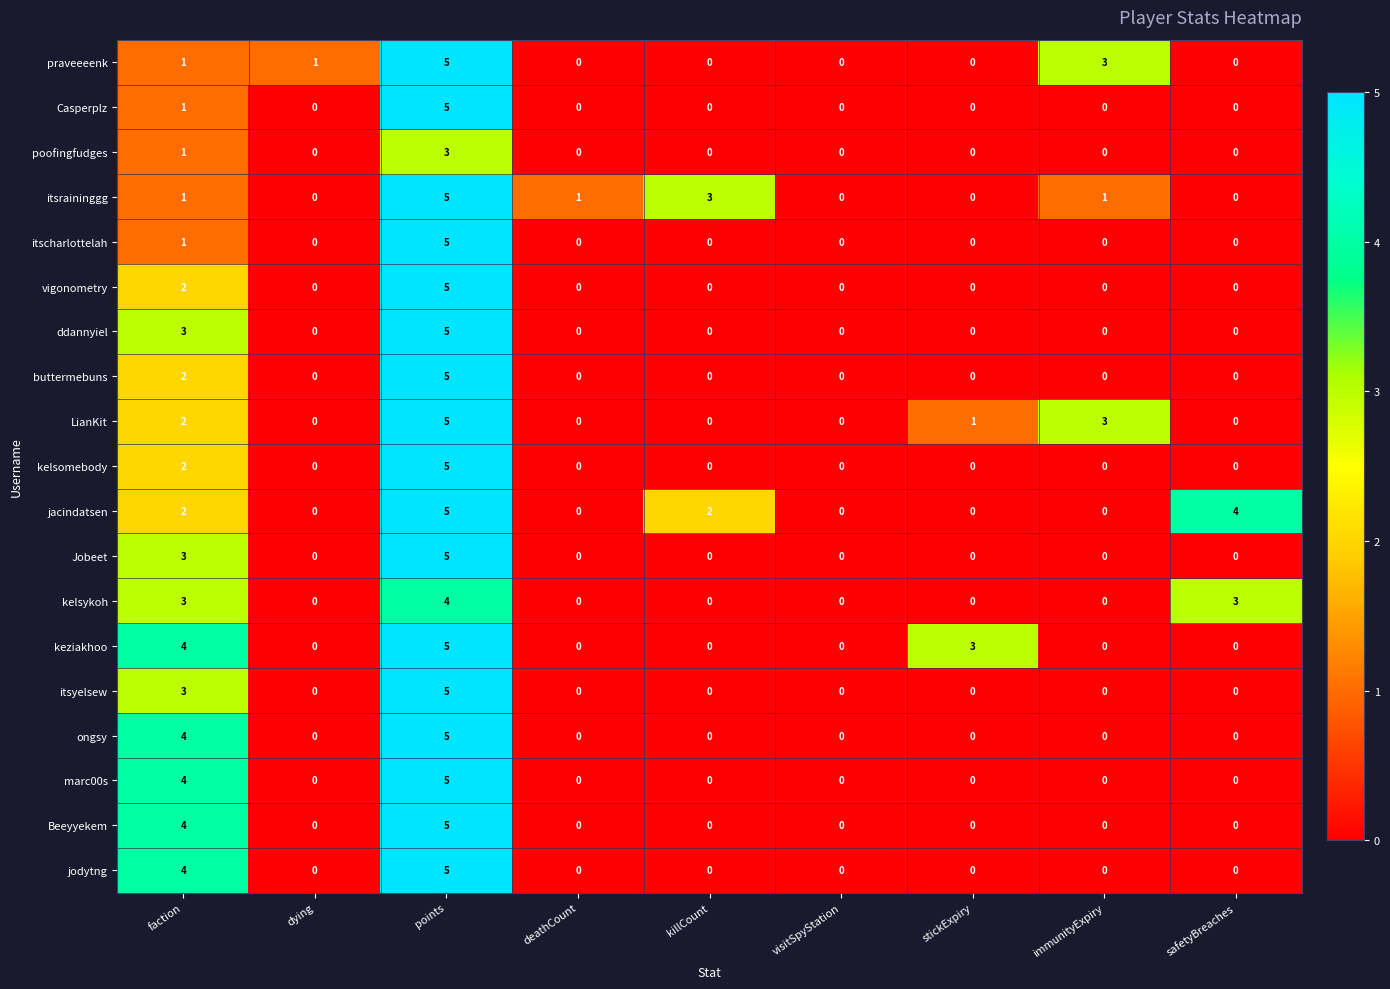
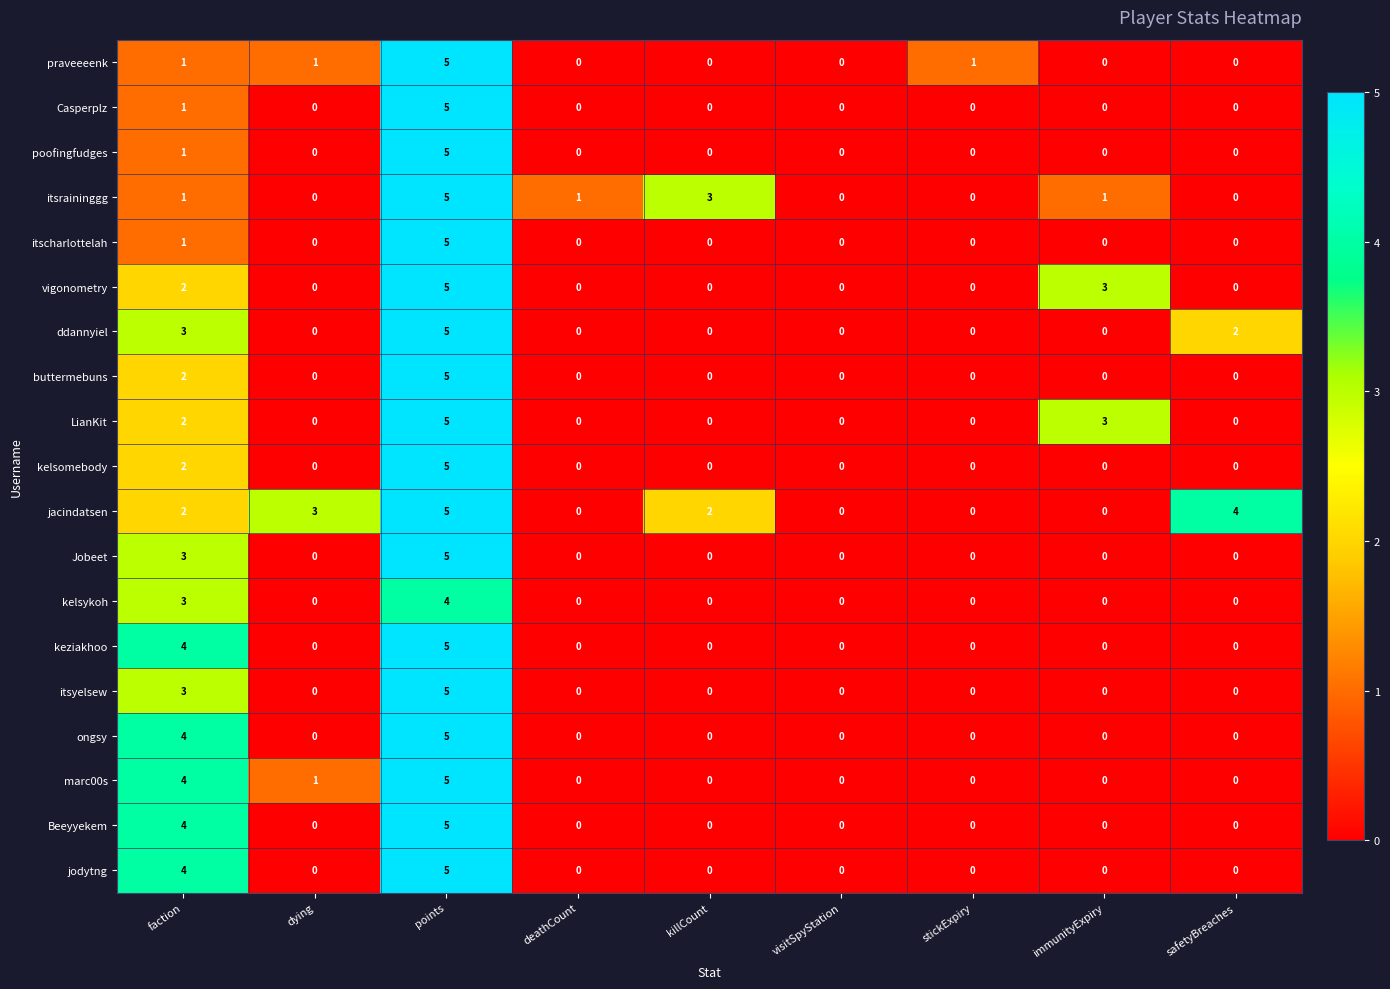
  {
    "praveeeenk": {
      "faction": 1,
      "dying": 1,
      "points": 5,
      "deathCount": 0,
      "killCount": 0,
      "visitSpyStation": 0,
-     "stickExpiry": 0,
-     "immunityExpiry": 3,
+     "stickExpiry": 1,
+     "immunityExpiry": 0,
      "safetyBreaches": 0
    },
    "Casperplz": {
      "faction": 1,
      "dying": 0,
      "points": 5,
      "deathCount": 0,
      "killCount": 0,
      "visitSpyStation": 0,
      "stickExpiry": 0,
      "immunityExpiry": 0,
      "safetyBreaches": 0
    },
    "poofingfudges": {
      "faction": 1,
      "dying": 0,
-     "points": 3,
+     "points": 5,
      "deathCount": 0,
      "killCount": 0,
      "visitSpyStation": 0,
      "stickExpiry": 0,
      "immunityExpiry": 0,
      "safetyBreaches": 0
    },
    "itsraininggg": {
      "faction": 1,
      "dying": 0,
      "points": 5,
      "deathCount": 1,
      "killCount": 3,
      "visitSpyStation": 0,
      "stickExpiry": 0,
      "immunityExpiry": 1,
      "safetyBreaches": 0
    },
    "itscharlottelah": {
      "faction": 1,
      "dying": 0,
      "points": 5,
      "deathCount": 0,
      "killCount": 0,
      "visitSpyStation": 0,
      "stickExpiry": 0,
      "immunityExpiry": 0,
      "safetyBreaches": 0
    },
    "vigonometry": {
      "faction": 2,
      "dying": 0,
      "points": 5,
      "deathCount": 0,
      "killCount": 0,
      "visitSpyStation": 0,
      "stickExpiry": 0,
-     "immunityExpiry": 0,
+     "immunityExpiry": 3,
      "safetyBreaches": 0
    },
    "ddannyiel": {
      "faction": 3,
      "dying": 0,
      "points": 5,
      "deathCount": 0,
      "killCount": 0,
      "visitSpyStation": 0,
      "stickExpiry": 0,
      "immunityExpiry": 0,
-     "safetyBreaches": 0
+     "safetyBreaches": 2
    },
    "buttermebuns": {
      "faction": 2,
      "dying": 0,
      "points": 5,
      "deathCount": 0,
      "killCount": 0,
      "visitSpyStation": 0,
      "stickExpiry": 0,
      "immunityExpiry": 0,
      "safetyBreaches": 0
    },
    "LianKit": {
      "faction": 2,
      "dying": 0,
      "points": 5,
      "deathCount": 0,
      "killCount": 0,
      "visitSpyStation": 0,
-     "stickExpiry": 1,
+     "stickExpiry": 0,
      "immunityExpiry": 3,
      "safetyBreaches": 0
    },
    "kelsomebody": {
      "faction": 2,
      "dying": 0,
      "points": 5,
      "deathCount": 0,
      "killCount": 0,
      "visitSpyStation": 0,
      "stickExpiry": 0,
      "immunityExpiry": 0,
      "safetyBreaches": 0
    },
    "jacindatsen": {
      "faction": 2,
-     "dying": 0,
+     "dying": 3,
      "points": 5,
      "deathCount": 0,
      "killCount": 2,
      "visitSpyStation": 0,
      "stickExpiry": 0,
      "immunityExpiry": 0,
      "safetyBreaches": 4
    },
    "Jobeet": {
      "faction": 3,
      "dying": 0,
      "points": 5,
      "deathCount": 0,
      "killCount": 0,
      "visitSpyStation": 0,
      "stickExpiry": 0,
      "immunityExpiry": 0,
      "safetyBreaches": 0
    },
    "kelsykoh": {
      "faction": 3,
      "dying": 0,
      "points": 4,
      "deathCount": 0,
      "killCount": 0,
      "visitSpyStation": 0,
      "stickExpiry": 0,
      "immunityExpiry": 0,
-     "safetyBreaches": 3
+     "safetyBreaches": 0
    },
    "keziakhoo": {
      "faction": 4,
      "dying": 0,
      "points": 5,
      "deathCount": 0,
      "killCount": 0,
      "visitSpyStation": 0,
-     "stickExpiry": 3,
+     "stickExpiry": 0,
      "immunityExpiry": 0,
      "safetyBreaches": 0
    },
    "itsyelsew": {
      "faction": 3,
      "dying": 0,
      "points": 5,
      "deathCount": 0,
      "killCount": 0,
      "visitSpyStation": 0,
      "stickExpiry": 0,
      "immunityExpiry": 0,
      "safetyBreaches": 0
    },
    "ongsy": {
      "faction": 4,
      "dying": 0,
      "points": 5,
      "deathCount": 0,
      "killCount": 0,
      "visitSpyStation": 0,
      "stickExpiry": 0,
      "immunityExpiry": 0,
      "safetyBreaches": 0
    },
    "marc00s": {
      "faction": 4,
-     "dying": 0,
+     "dying": 1,
      "points": 5,
      "deathCount": 0,
      "killCount": 0,
      "visitSpyStation": 0,
      "stickExpiry": 0,
      "immunityExpiry": 0,
      "safetyBreaches": 0
    },
    "Beeyyekem": {
      "faction": 4,
      "dying": 0,
      "points": 5,
      "deathCount": 0,
      "killCount": 0,
      "visitSpyStation": 0,
      "stickExpiry": 0,
      "immunityExpiry": 0,
      "safetyBreaches": 0
    },
    "jodytng": {
      "faction": 4,
      "dying": 0,
      "points": 5,
      "deathCount": 0,
      "killCount": 0,
      "visitSpyStation": 0,
      "stickExpiry": 0,
      "immunityExpiry": 0,
      "safetyBreaches": 0
    }
  }
